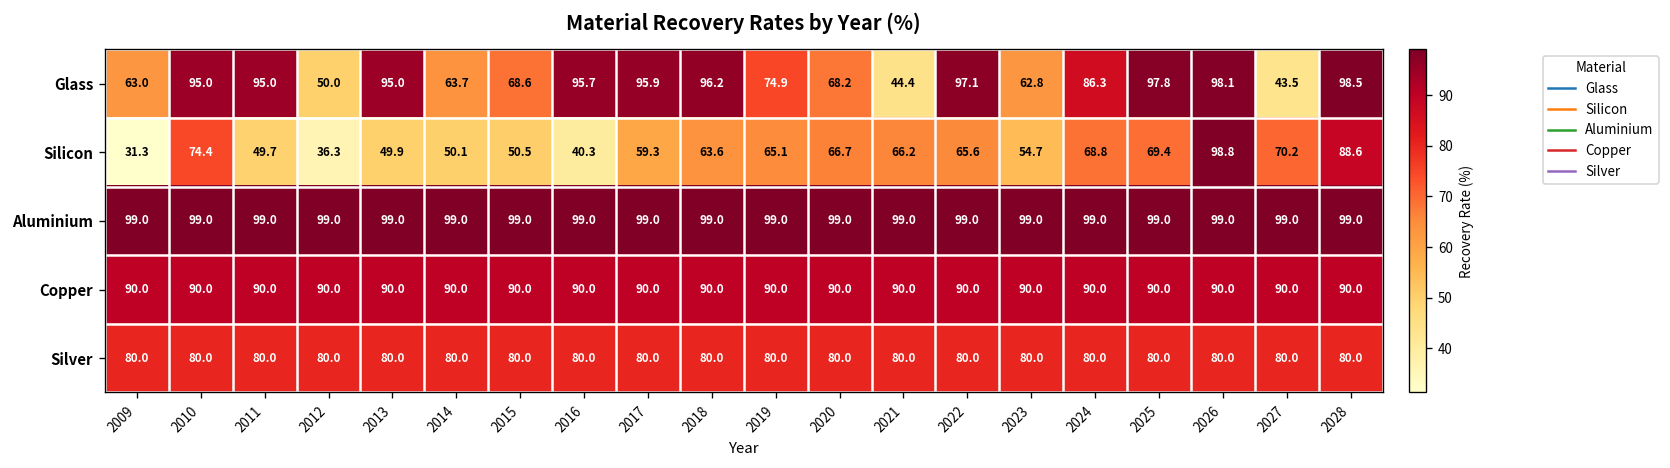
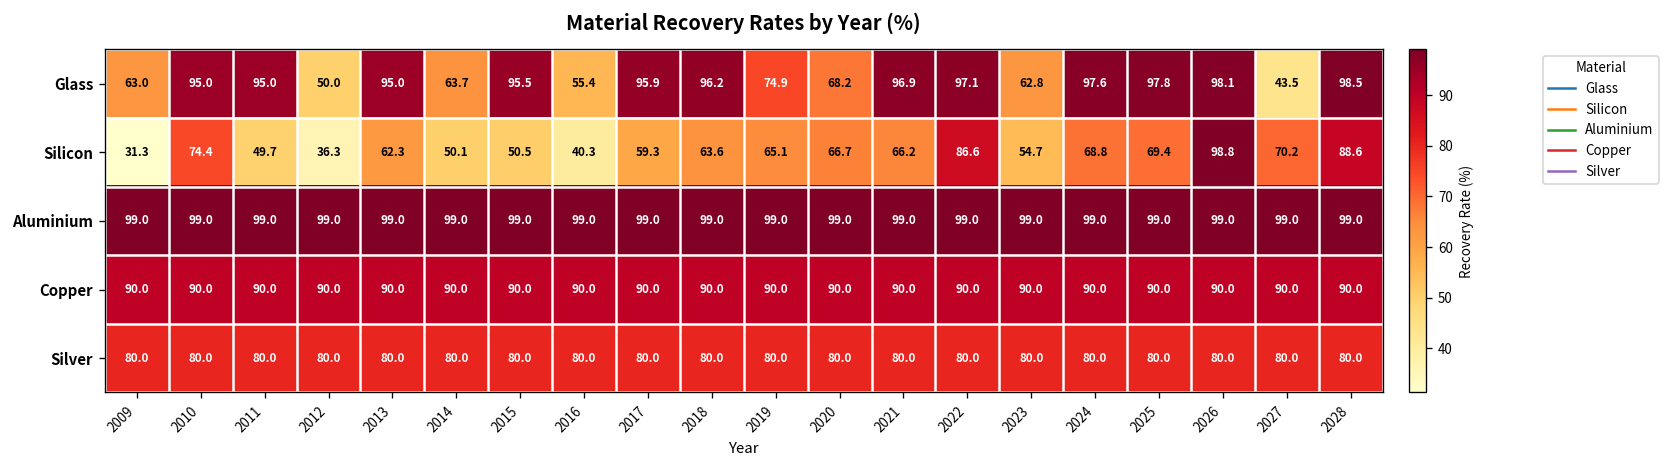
  {
    "Glass": {
      "2009": 63.0,
      "2010": 95.0,
      "2011": 95.0,
      "2012": 50.0,
      "2013": 95.0,
      "2014": 63.7,
-     "2015": 68.6,
-     "2016": 95.7,
+     "2015": 95.5,
+     "2016": 55.4,
      "2017": 95.9,
      "2018": 96.2,
      "2019": 74.9,
      "2020": 68.2,
-     "2021": 44.4,
+     "2021": 96.9,
      "2022": 97.1,
      "2023": 62.8,
-     "2024": 86.3,
+     "2024": 97.6,
      "2025": 97.8,
      "2026": 98.1,
      "2027": 43.5,
      "2028": 98.5
    },
    "Silicon": {
      "2009": 31.3,
      "2010": 74.4,
      "2011": 49.7,
      "2012": 36.3,
-     "2013": 49.9,
+     "2013": 62.3,
      "2014": 50.1,
      "2015": 50.5,
      "2016": 40.3,
      "2017": 59.3,
      "2018": 63.6,
      "2019": 65.1,
      "2020": 66.7,
      "2021": 66.2,
-     "2022": 65.6,
+     "2022": 86.6,
      "2023": 54.7,
      "2024": 68.8,
      "2025": 69.4,
      "2026": 98.8,
      "2027": 70.2,
      "2028": 88.6
    },
    "Aluminium": {
      "2009": 99.0,
      "2010": 99.0,
      "2011": 99.0,
      "2012": 99.0,
      "2013": 99.0,
      "2014": 99.0,
      "2015": 99.0,
      "2016": 99.0,
      "2017": 99.0,
      "2018": 99.0,
      "2019": 99.0,
      "2020": 99.0,
      "2021": 99.0,
      "2022": 99.0,
      "2023": 99.0,
      "2024": 99.0,
      "2025": 99.0,
      "2026": 99.0,
      "2027": 99.0,
      "2028": 99.0
    },
    "Copper": {
      "2009": 90.0,
      "2010": 90.0,
      "2011": 90.0,
      "2012": 90.0,
      "2013": 90.0,
      "2014": 90.0,
      "2015": 90.0,
      "2016": 90.0,
      "2017": 90.0,
      "2018": 90.0,
      "2019": 90.0,
      "2020": 90.0,
      "2021": 90.0,
      "2022": 90.0,
      "2023": 90.0,
      "2024": 90.0,
      "2025": 90.0,
      "2026": 90.0,
      "2027": 90.0,
      "2028": 90.0
    },
    "Silver": {
      "2009": 80.0,
      "2010": 80.0,
      "2011": 80.0,
      "2012": 80.0,
      "2013": 80.0,
      "2014": 80.0,
      "2015": 80.0,
      "2016": 80.0,
      "2017": 80.0,
      "2018": 80.0,
      "2019": 80.0,
      "2020": 80.0,
      "2021": 80.0,
      "2022": 80.0,
      "2023": 80.0,
      "2024": 80.0,
      "2025": 80.0,
      "2026": 80.0,
      "2027": 80.0,
      "2028": 80.0
    }
  }
